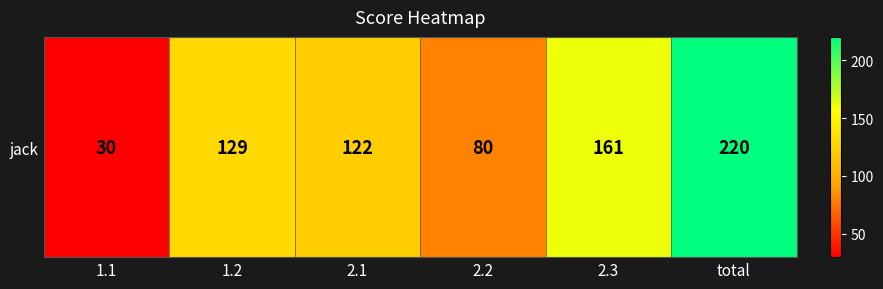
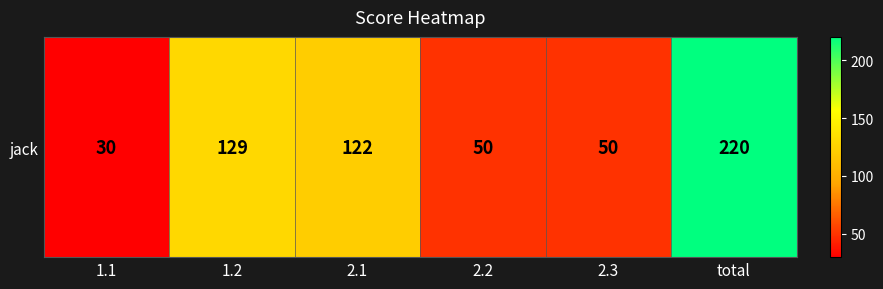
  {
    "jack": {
      "1.1": 30,
      "1.2": 129,
      "2.1": 122,
-     "2.2": 80,
-     "2.3": 161,
+     "2.2": 50,
+     "2.3": 50,
      "total": 220
    }
  }
